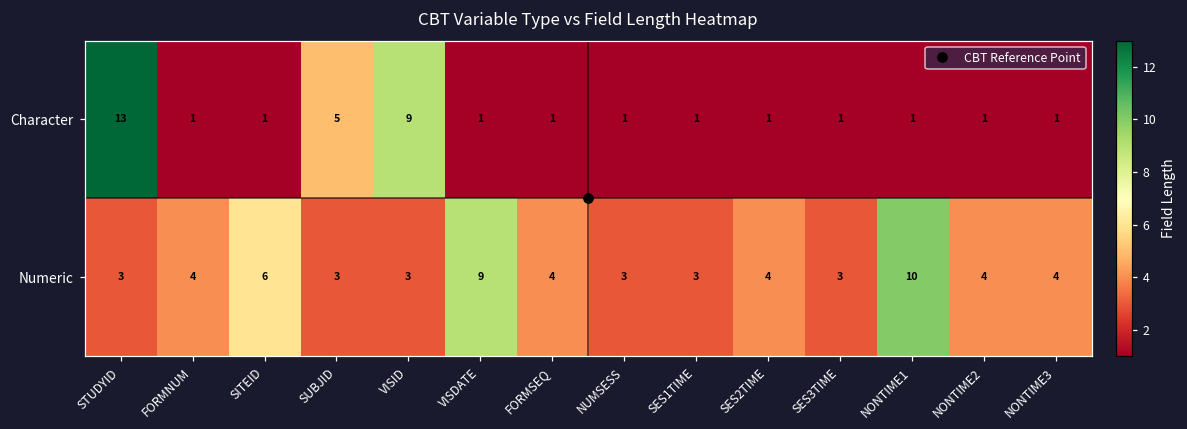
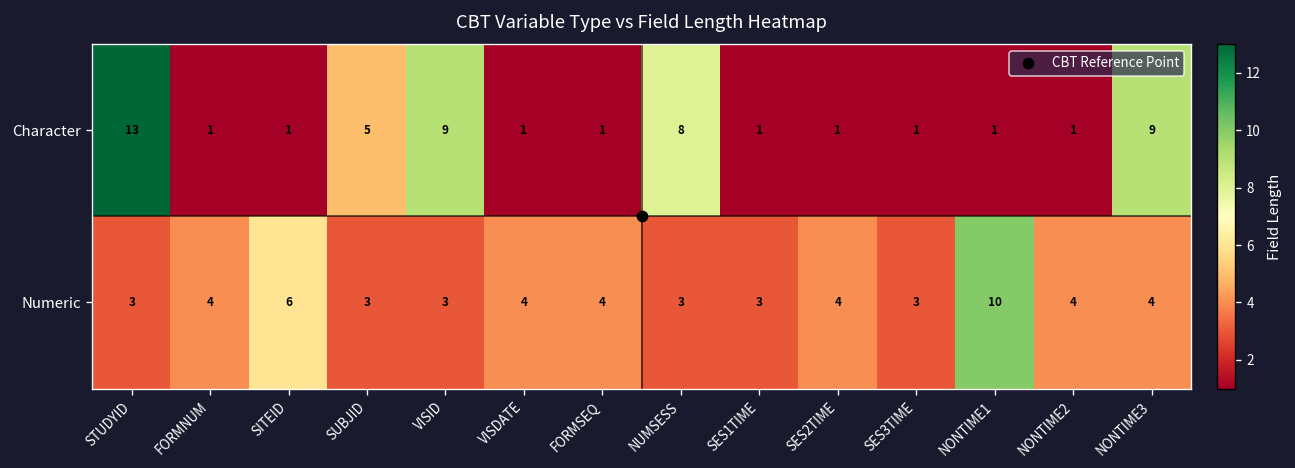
  {
    "Character": {
      "STUDYID": 13,
      "FORMNUM": 1,
      "SITEID": 1,
      "SUBJID": 5,
      "VISID": 9,
      "VISDATE": 1,
      "FORMSEQ": 1,
-     "NUMSESS": 1,
+     "NUMSESS": 8,
      "SES1TIME": 1,
      "SES2TIME": 1,
      "SES3TIME": 1,
      "NONTIME1": 1,
      "NONTIME2": 1,
-     "NONTIME3": 1
+     "NONTIME3": 9
    },
    "Numeric": {
      "STUDYID": 3,
      "FORMNUM": 4,
      "SITEID": 6,
      "SUBJID": 3,
      "VISID": 3,
-     "VISDATE": 9,
+     "VISDATE": 4,
      "FORMSEQ": 4,
      "NUMSESS": 3,
      "SES1TIME": 3,
      "SES2TIME": 4,
      "SES3TIME": 3,
      "NONTIME1": 10,
      "NONTIME2": 4,
      "NONTIME3": 4
    }
  }
